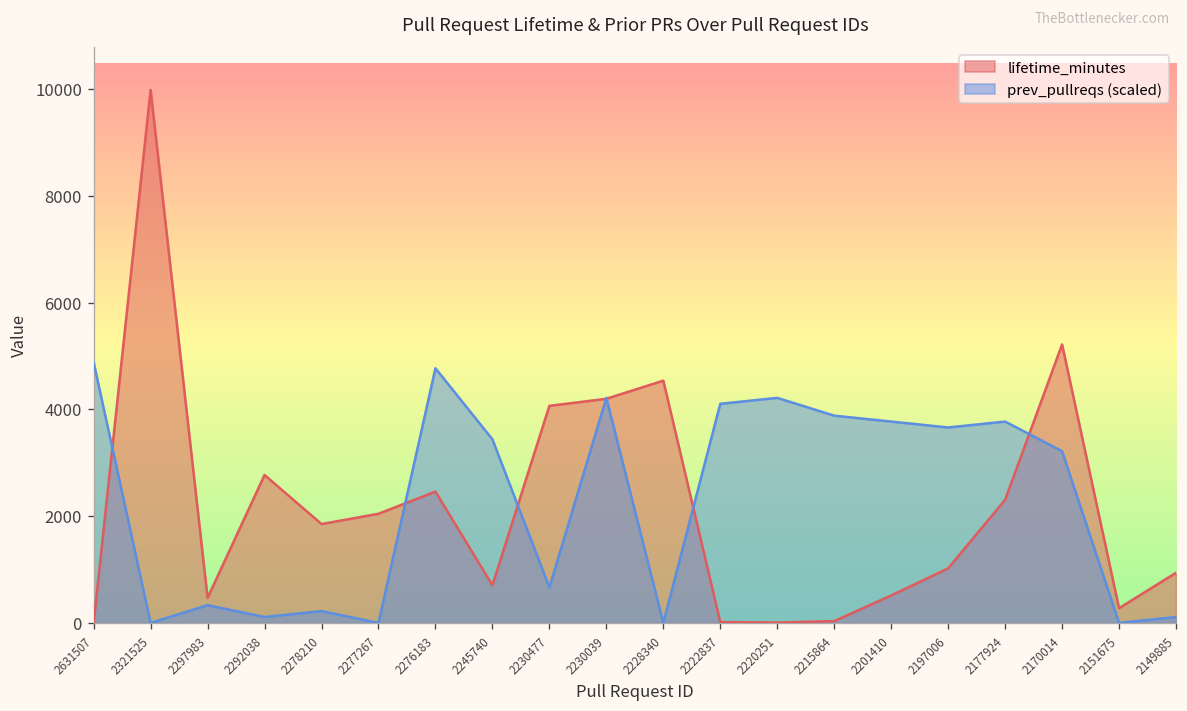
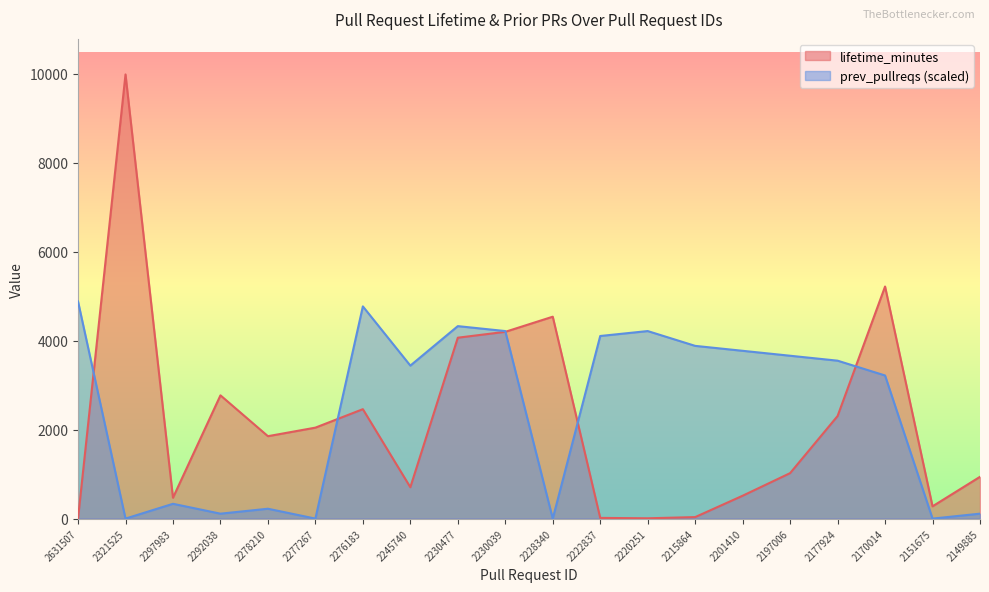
  {
    "lifetime_minutes": {
      "2631507": 0,
      "2321525": 10000,
      "2297983": 500,
      "2292038": 2800,
      "2278210": 1900,
      "2277267": 2000,
      "2276183": 2500,
      "2245740": 700,
      "2230477": 4100,
      "2228340": 4500,
      "2222837": 0,
      "2220251": 0,
      "2215864": 0,
      "2201410": 500,
      "2197006": 1000,
      "2177924": 2300,
      "2170014": 5200,
      "2151675": 300,
      "2149885": 900
    },
    "prev_pullreqs (scaled)": {
      "2631507": 4900,
      "2321525": 0,
      "2297983": 300,
      "2292038": 100,
      "2278210": 200,
      "2277267": 0,
      "2276183": 4800,
      "2245740": 3400,
-     "2230477": 700,
+     "2230477": 4300,
      "2228340": 0,
      "2222837": 4100,
      "2220251": 4200,
      "2215864": 3900,
      "2201410": 3800,
      "2197006": 3700,
-     "2177924": 3800,
+     "2177924": 3500,
      "2170014": 3200,
      "2151675": 0,
      "2149885": 100
    }
  }
